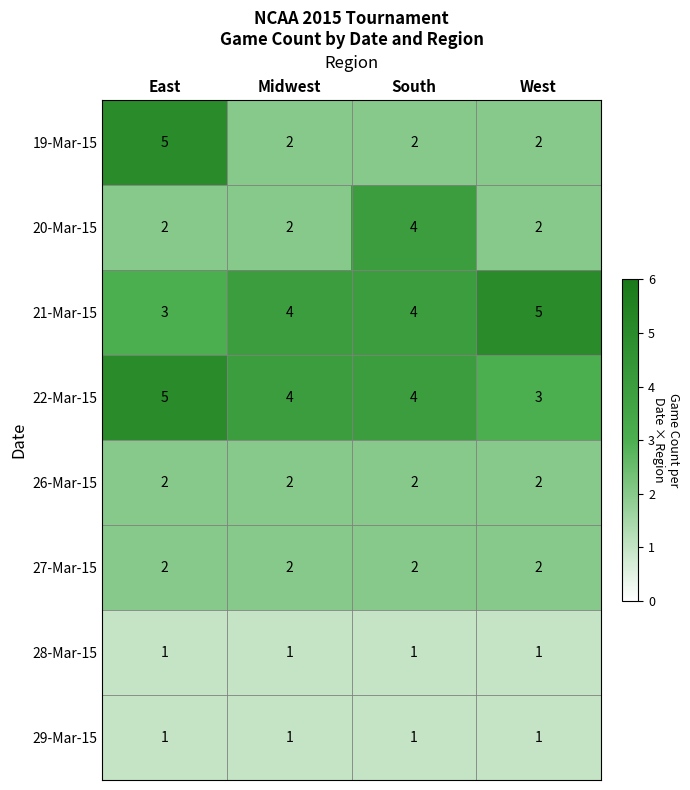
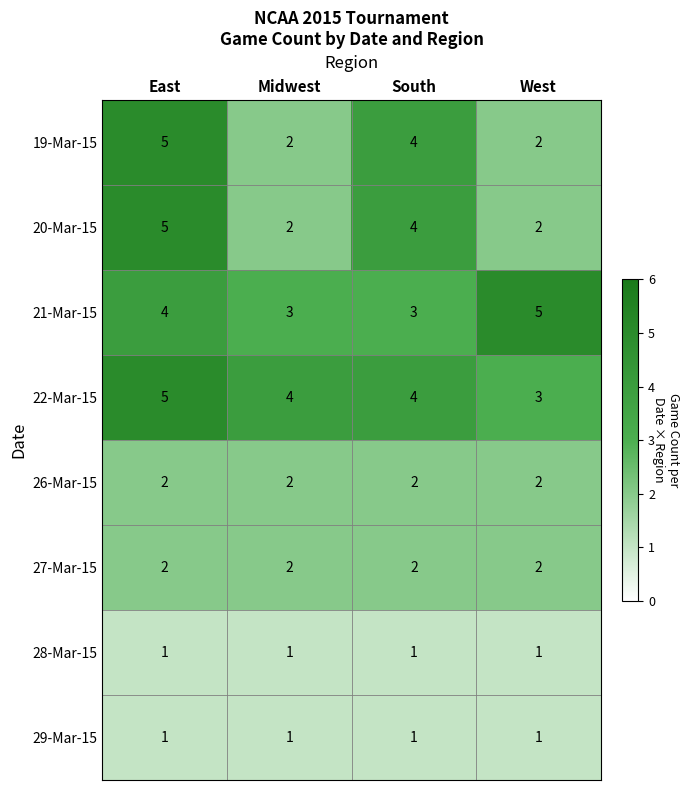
  {
    "19-Mar-15": {
      "East": 5,
      "Midwest": 2,
-     "South": 2,
+     "South": 4,
      "West": 2
    },
    "20-Mar-15": {
-     "East": 2,
+     "East": 5,
      "Midwest": 2,
      "South": 4,
      "West": 2
    },
    "21-Mar-15": {
-     "East": 3,
-     "Midwest": 4,
-     "South": 4,
+     "East": 4,
+     "Midwest": 3,
+     "South": 3,
      "West": 5
    },
    "22-Mar-15": {
      "East": 5,
      "Midwest": 4,
      "South": 4,
      "West": 3
    },
    "26-Mar-15": {
      "East": 2,
      "Midwest": 2,
      "South": 2,
      "West": 2
    },
    "27-Mar-15": {
      "East": 2,
      "Midwest": 2,
      "South": 2,
      "West": 2
    },
    "28-Mar-15": {
      "East": 1,
      "Midwest": 1,
      "South": 1,
      "West": 1
    },
    "29-Mar-15": {
      "East": 1,
      "Midwest": 1,
      "South": 1,
      "West": 1
    }
  }
